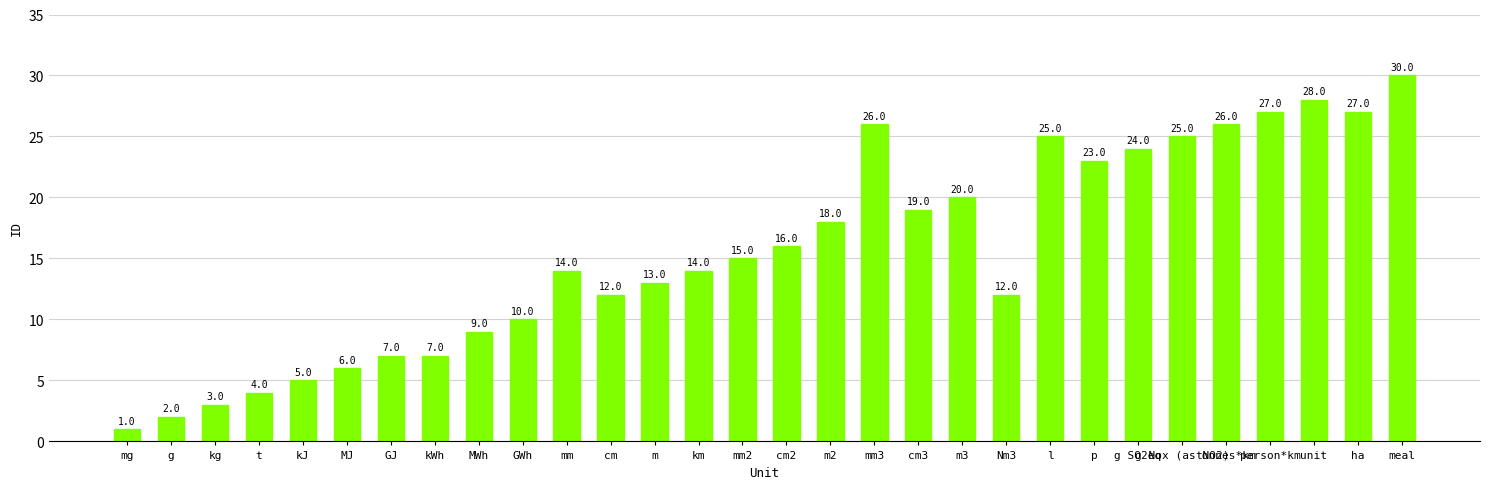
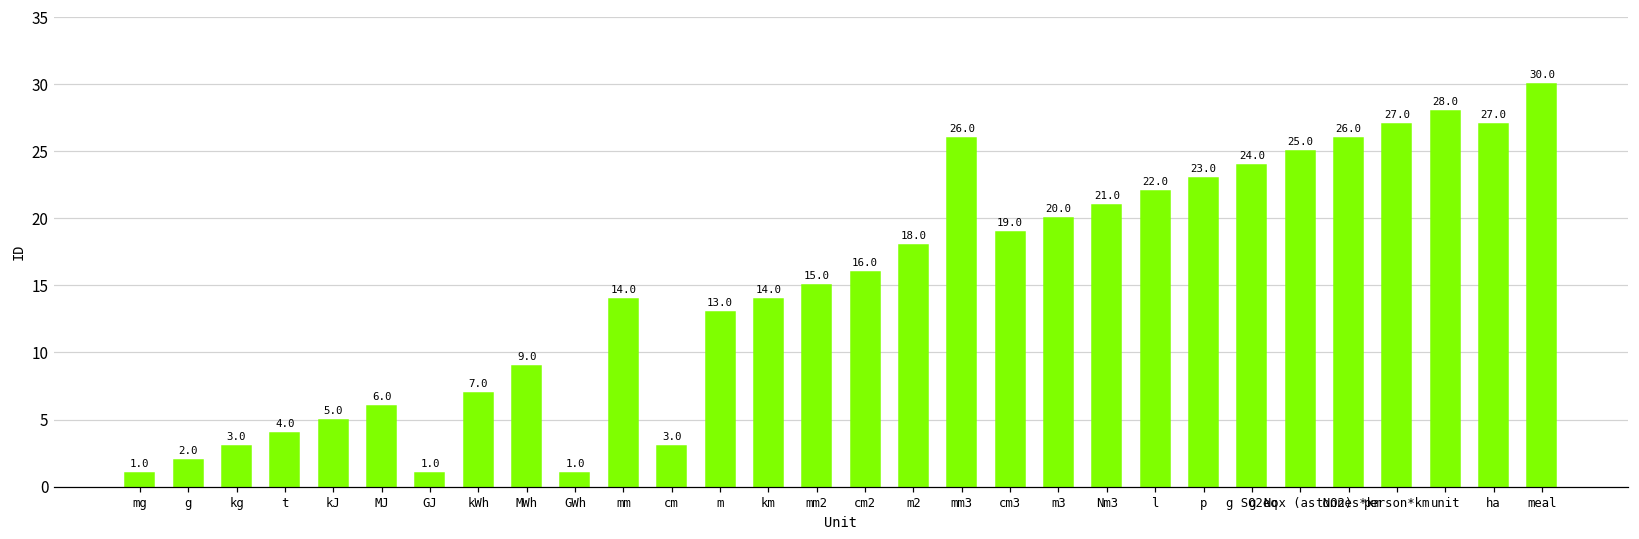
  {
    "mg": 1.0,
    "g": 2.0,
    "kg": 3.0,
    "t": 4.0,
    "kJ": 5.0,
    "MJ": 6.0,
-   "GJ": 7.0,
+   "GJ": 1.0,
    "kWh": 7.0,
    "MWh": 9.0,
-   "GWh": 10.0,
+   "GWh": 1.0,
    "mm": 14.0,
-   "cm": 12.0,
+   "cm": 3.0,
    "m": 13.0,
    "km": 14.0,
    "mm2": 15.0,
    "cm2": 16.0,
    "m2": 18.0,
    "mm3": 26.0,
    "cm3": 19.0,
    "m3": 20.0,
-   "Nm3": 12.0,
-   "l": 25.0,
+   "Nm3": 21.0,
+   "l": 22.0,
    "p": 23.0,
    "unit": 28.0,
    "ha": 27.0,
    "meal": 30.0
  }
